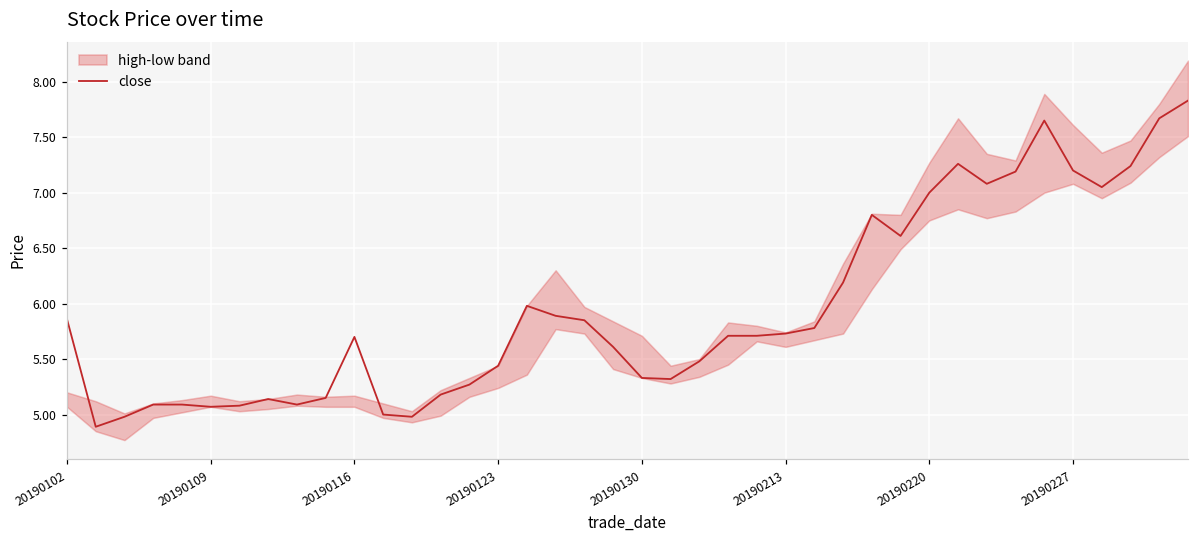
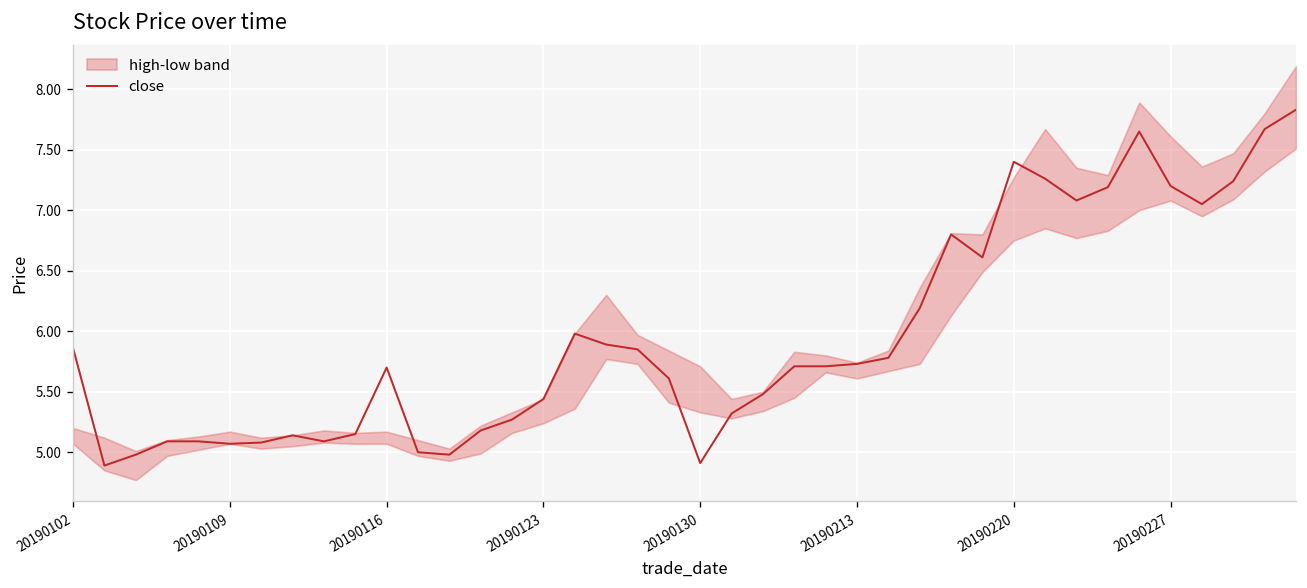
  {
    "close": {
      "20190102": 5.86,
      "20190109": 5.07,
      "20190116": 5.70,
-     "20190130": 5.33,
-     "20190220": 7.0,
+     "20190130": 4.91,
+     "20190220": 7.4,
      "20190227": 7.20
    }
  }
